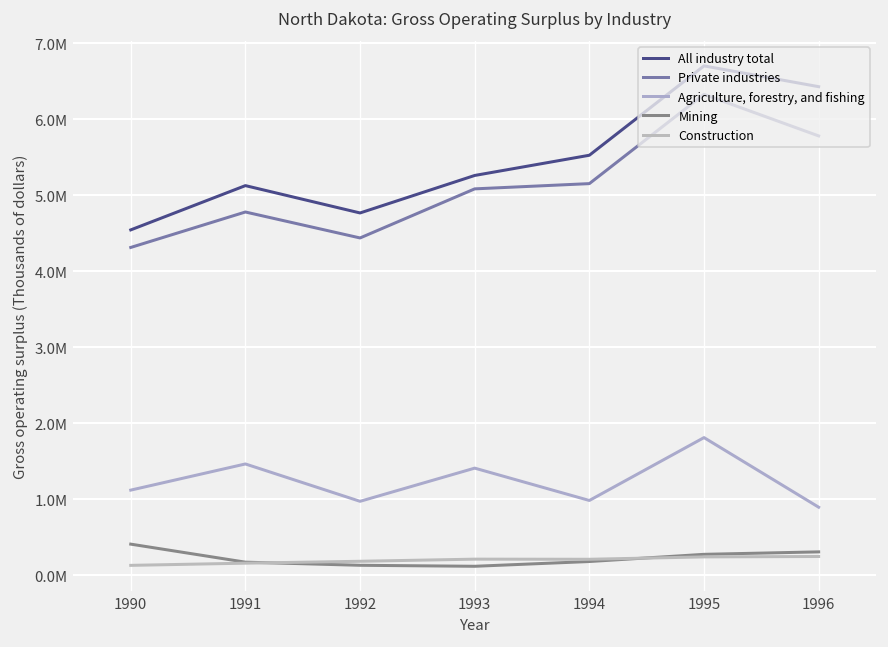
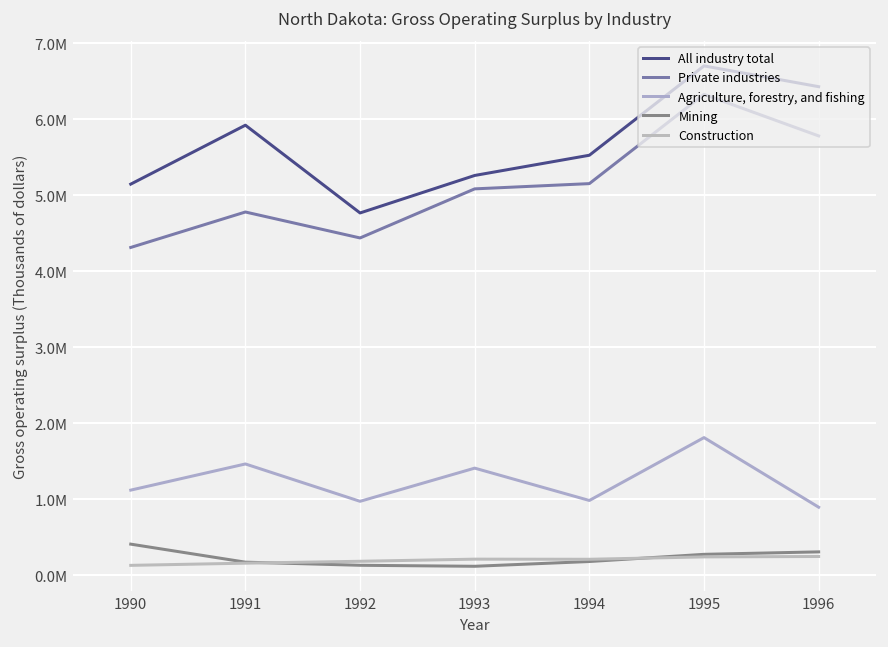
  {
    "All industry total": {
-     "1990": 4500000,
-     "1991": 5100000,
+     "1990": 5100000,
+     "1991": 5900000,
      "1992": 4800000,
      "1993": 5300000,
      "1994": 5500000
    }
  }
